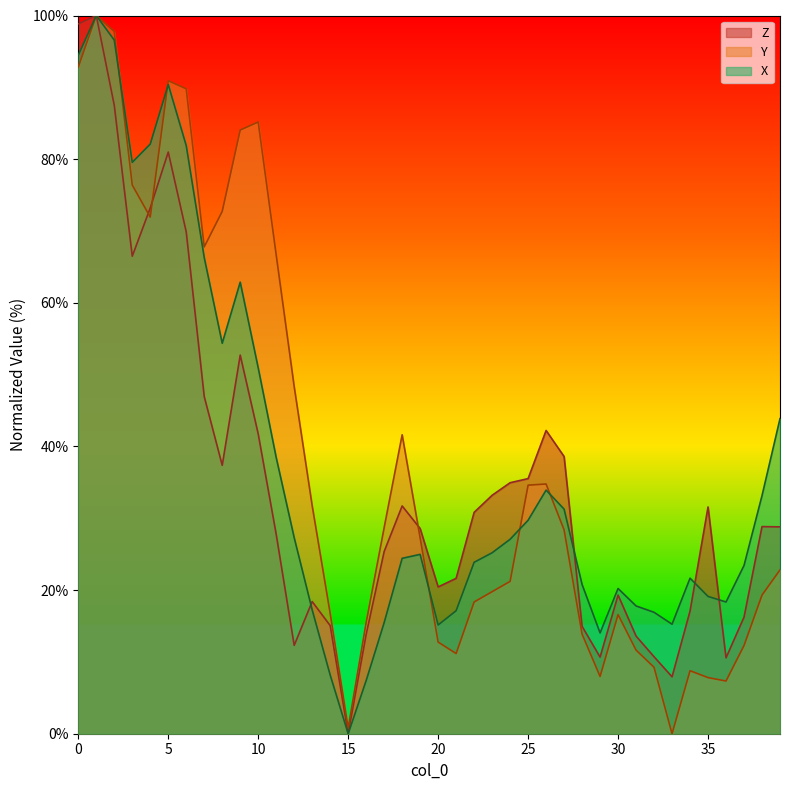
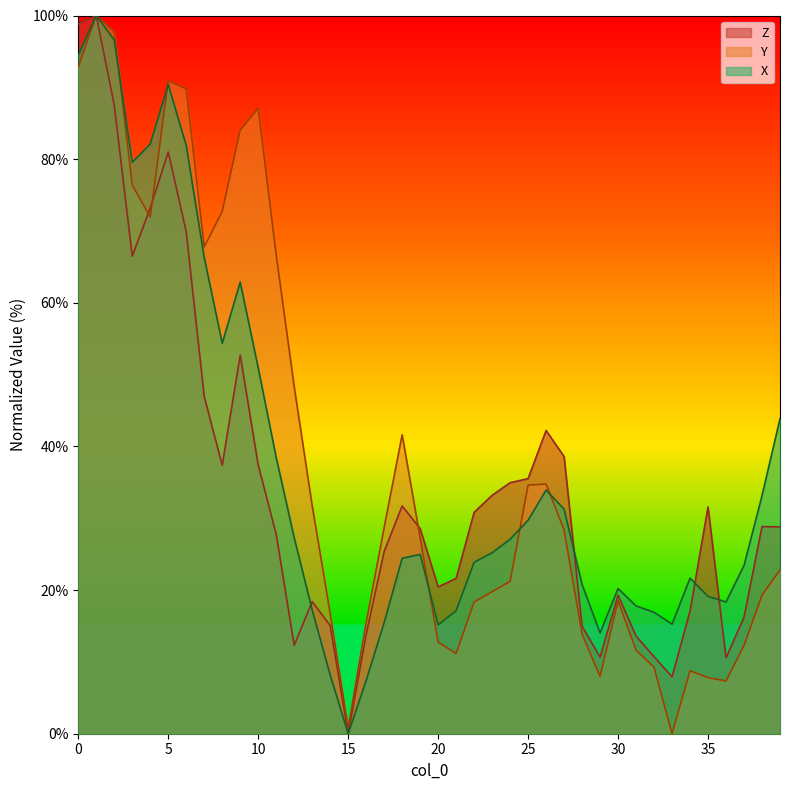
  {
    "Z": {
      "0": "99%",
      "5": "81%",
-     "10": "42%",
+     "10": "37%",
      "20": "20%",
      "25": "36%",
      "30": "19%",
      "35": "32%"
    },
    "Y": {
      "0": "93%",
      "5": "91%",
-     "10": "85%",
+     "10": "87%",
      "15": "1%",
      "20": "13%",
      "25": "35%",
-     "30": "17%",
+     "30": "19%",
      "35": "8%"
    },
    "X": {
      "0": "94%",
      "5": "90%",
      "10": "51%",
      "20": "15%",
      "25": "30%",
      "30": "20%",
      "35": "19%"
    }
  }
